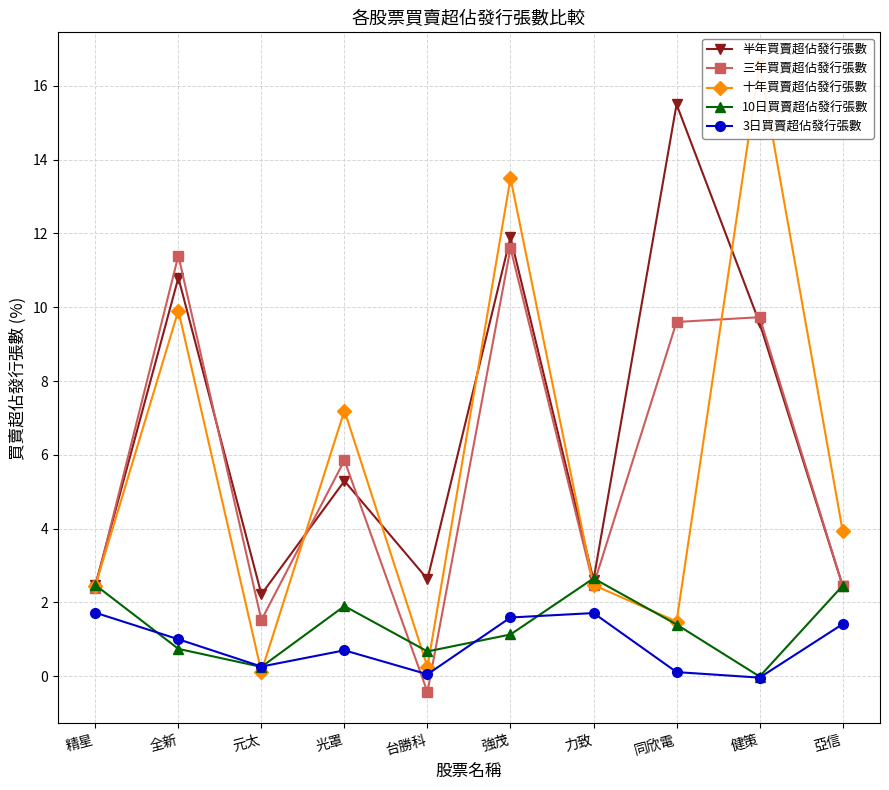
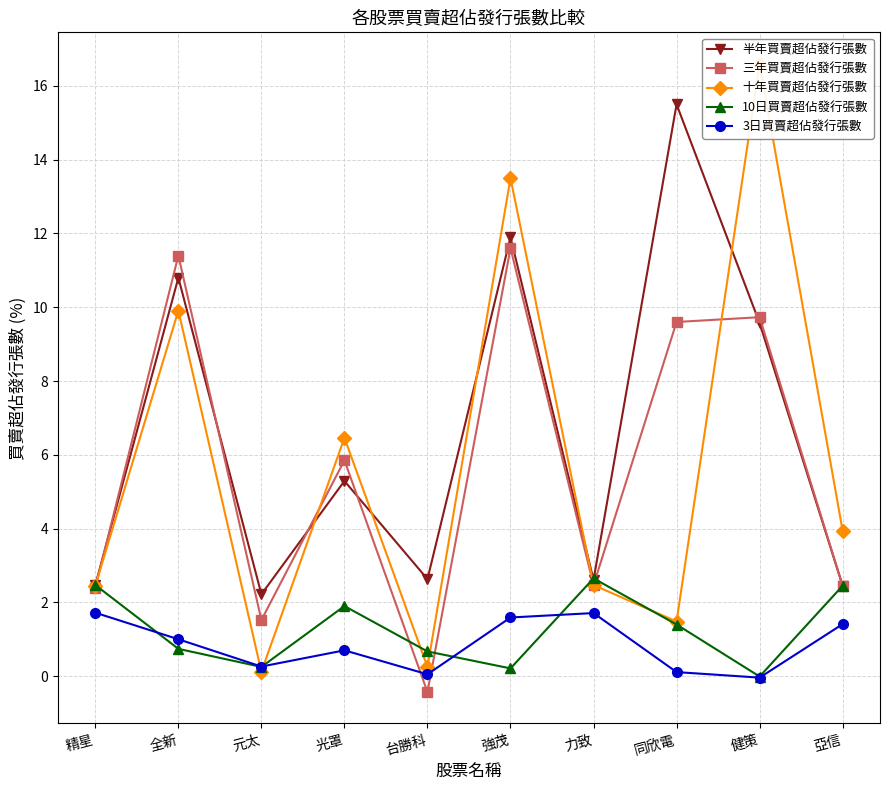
  {
    "半年買賣超佔發行張數": {
      "全新": 10.8,
      "元太": 2.2,
      "光罩": 5.3,
      "台勝科": 2.6,
      "強茂": 11.9,
      "同欣電": 15.5,
      "健策": 9.6
    },
    "三年買賣超佔發行張數": {
      "全新": 11.4,
      "元太": 1.5,
      "光罩": 5.9,
      "台勝科": -0.4,
      "強茂": 11.6,
      "同欣電": 9.6,
      "健策": 9.7
    },
    "十年買賣超佔發行張數": {
      "全新": 9.9,
      "元太": 0.1,
-     "光罩": 7.2,
+     "光罩": 6.5,
      "台勝科": 0.3,
      "強茂": 13.5,
      "同欣電": 1.5,
      "亞信": 3.9
    },
    "10日買賣超佔發行張數": {
      "全新": 0.7,
      "光罩": 1.9,
      "台勝科": 0.7,
-     "強茂": 1.1,
+     "強茂": 0.2,
      "同欣電": 1.4
    },
    "3日買賣超佔發行張數": {
      "精星": 1.7,
      "全新": 1.0,
      "光罩": 0.7,
      "台勝科": 0.1,
      "強茂": 1.6,
      "力致": 1.7,
      "同欣電": 0.1,
      "亞信": 1.4
    }
  }
